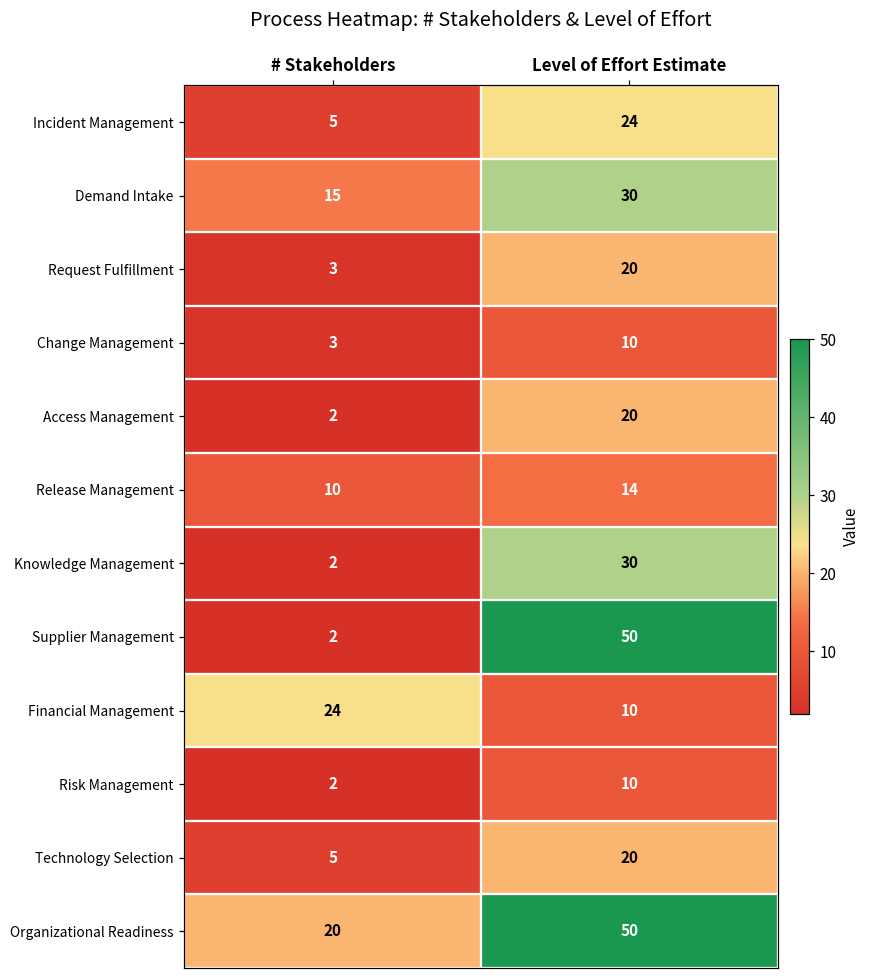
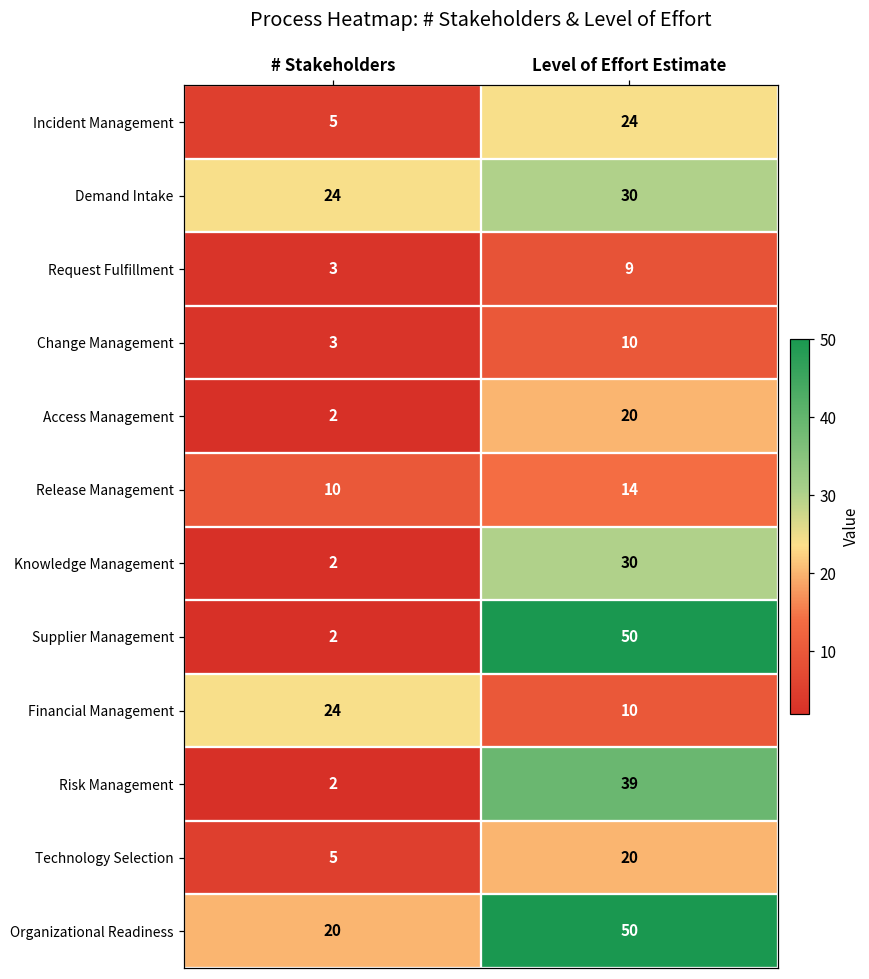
  {
    "Incident Management": {
      "# Stakeholders": 5,
      "Level of Effort Estimate": 24
    },
    "Demand Intake": {
-     "# Stakeholders": 15,
+     "# Stakeholders": 24,
      "Level of Effort Estimate": 30
    },
    "Request Fulfillment": {
      "# Stakeholders": 3,
-     "Level of Effort Estimate": 20
+     "Level of Effort Estimate": 9
    },
    "Change Management": {
      "# Stakeholders": 3,
      "Level of Effort Estimate": 10
    },
    "Access Management": {
      "# Stakeholders": 2,
      "Level of Effort Estimate": 20
    },
    "Release Management": {
      "# Stakeholders": 10,
      "Level of Effort Estimate": 14
    },
    "Knowledge Management": {
      "# Stakeholders": 2,
      "Level of Effort Estimate": 30
    },
    "Supplier Management": {
      "# Stakeholders": 2,
      "Level of Effort Estimate": 50
    },
    "Financial Management": {
      "# Stakeholders": 24,
      "Level of Effort Estimate": 10
    },
    "Risk Management": {
      "# Stakeholders": 2,
-     "Level of Effort Estimate": 10
+     "Level of Effort Estimate": 39
    },
    "Technology Selection": {
      "# Stakeholders": 5,
      "Level of Effort Estimate": 20
    },
    "Organizational Readiness": {
      "# Stakeholders": 20,
      "Level of Effort Estimate": 50
    }
  }
